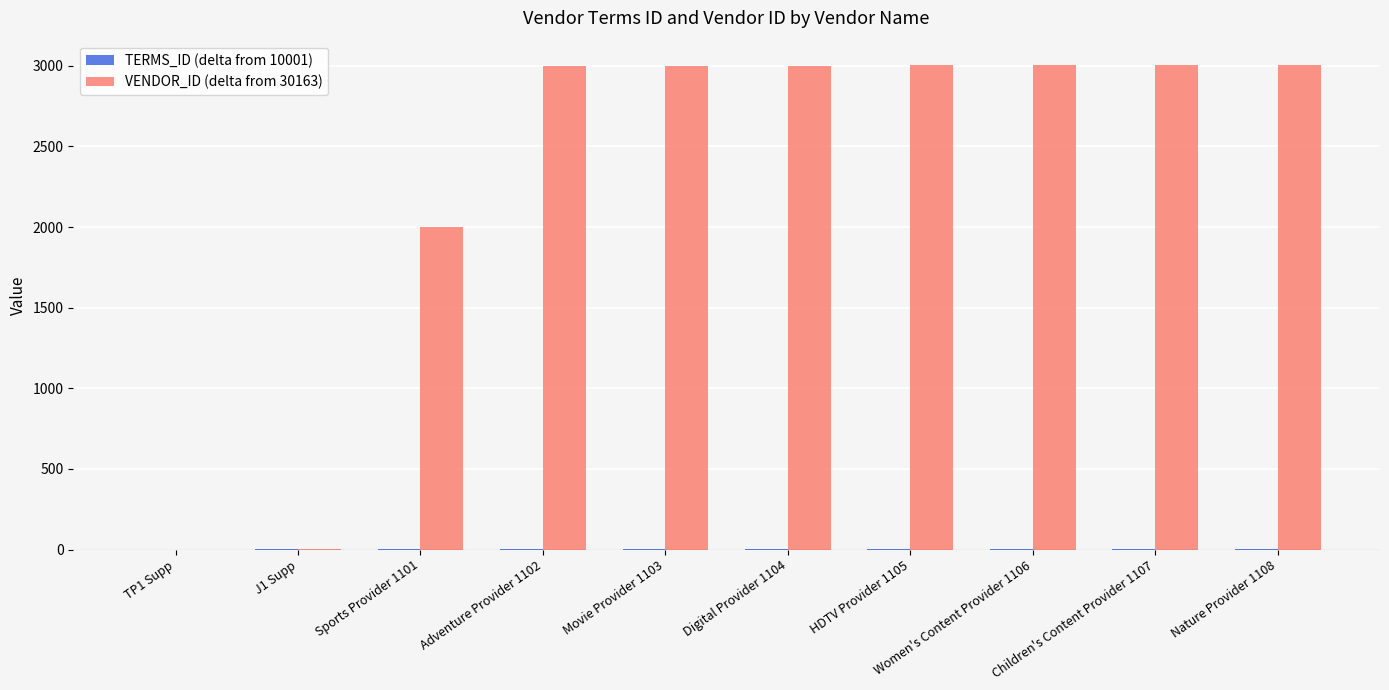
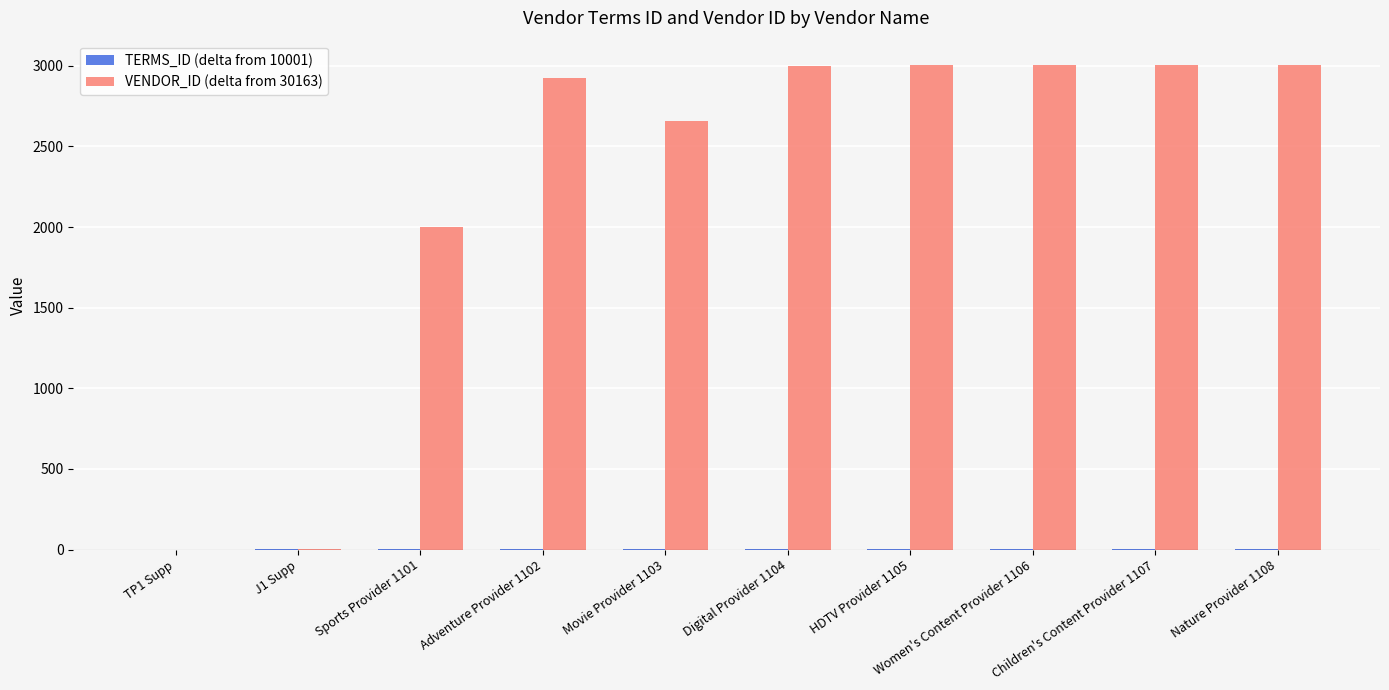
  {
    "TERMS_ID (delta from 10001)": {
      "TP1 Supp": 0
    },
    "VENDOR_ID (delta from 30163)": {
      "TP1 Supp": 0,
      "Sports Provider 1101": 2000,
-     "Adventure Provider 1102": 3000,
-     "Movie Provider 1103": 3000,
+     "Adventure Provider 1102": 2930,
+     "Movie Provider 1103": 2660,
      "Digital Provider 1104": 3000,
      "HDTV Provider 1105": 3000,
      "Women's Content Provider 1106": 3000,
      "Children's Content Provider 1107": 3010,
      "Nature Provider 1108": 3010
    }
  }
